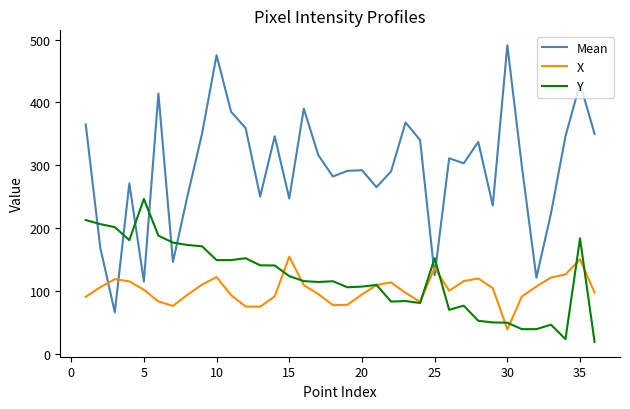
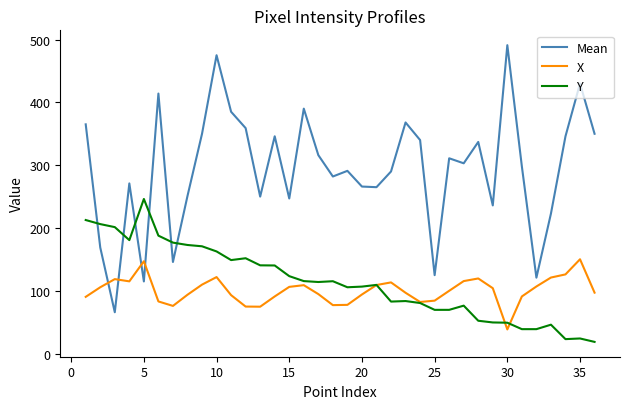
  {
    "Mean": {
      "5": 120,
      "10": 480,
      "15": 250,
-     "20": 290,
+     "20": 270,
      "25": 130,
      "30": 490
    },
    "X": {
-     "5": 100,
+     "5": 150,
      "10": 120,
-     "15": 150,
+     "15": 110,
      "20": 90,
-     "25": 140,
+     "25": 80,
      "30": 40,
      "35": 150
    },
    "Y": {
      "5": 250,
-     "10": 150,
+     "10": 160,
      "15": 120,
      "20": 110,
-     "25": 150,
+     "25": 70,
      "30": 50,
-     "35": 180
+     "35": 20
    }
  }
